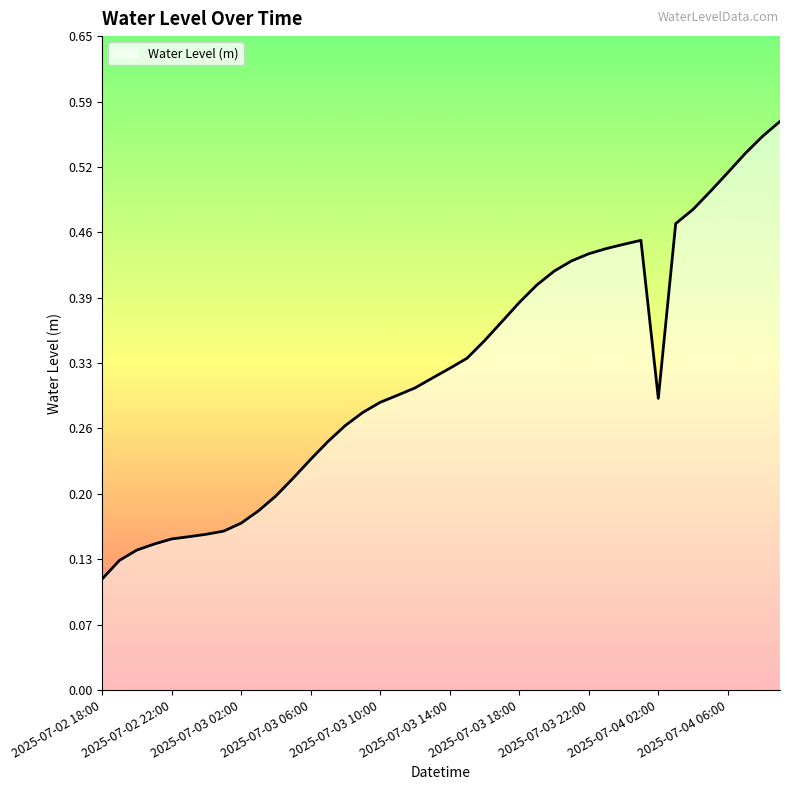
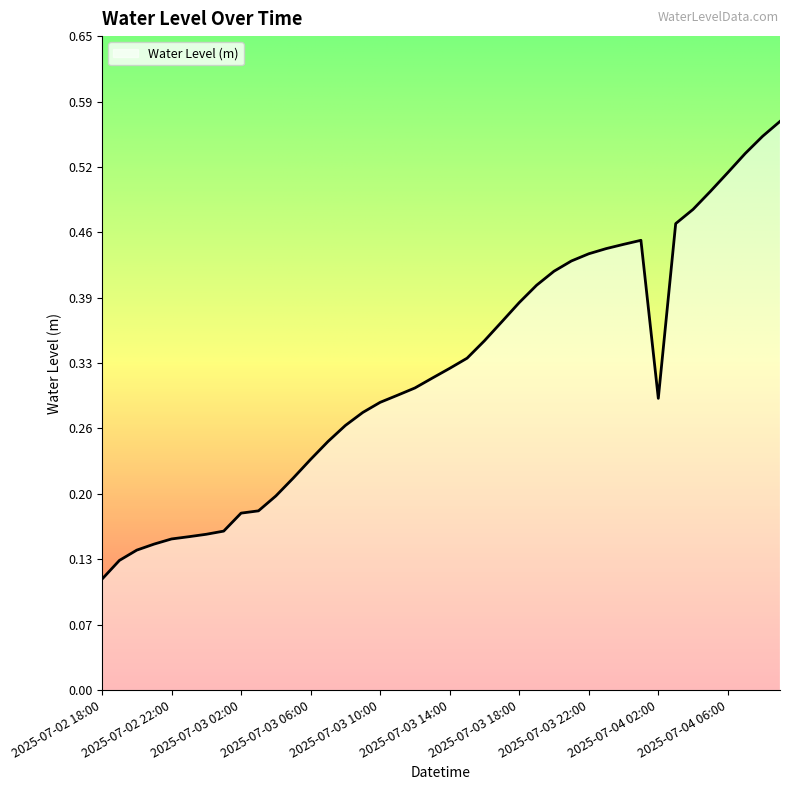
  {
    "2025-07-02 18:00": 0.110,
    "2025-07-02 22:00": 0.150,
-   "2025-07-03 02:00": 0.166,
+   "2025-07-03 02:00": 0.176,
    "2025-07-03 06:00": 0.229,
    "2025-07-03 10:00": 0.286,
    "2025-07-03 14:00": 0.320,
    "2025-07-03 18:00": 0.385,
    "2025-07-03 22:00": 0.434,
    "2025-07-04 02:00": 0.290,
    "2025-07-04 06:00": 0.514
  }
